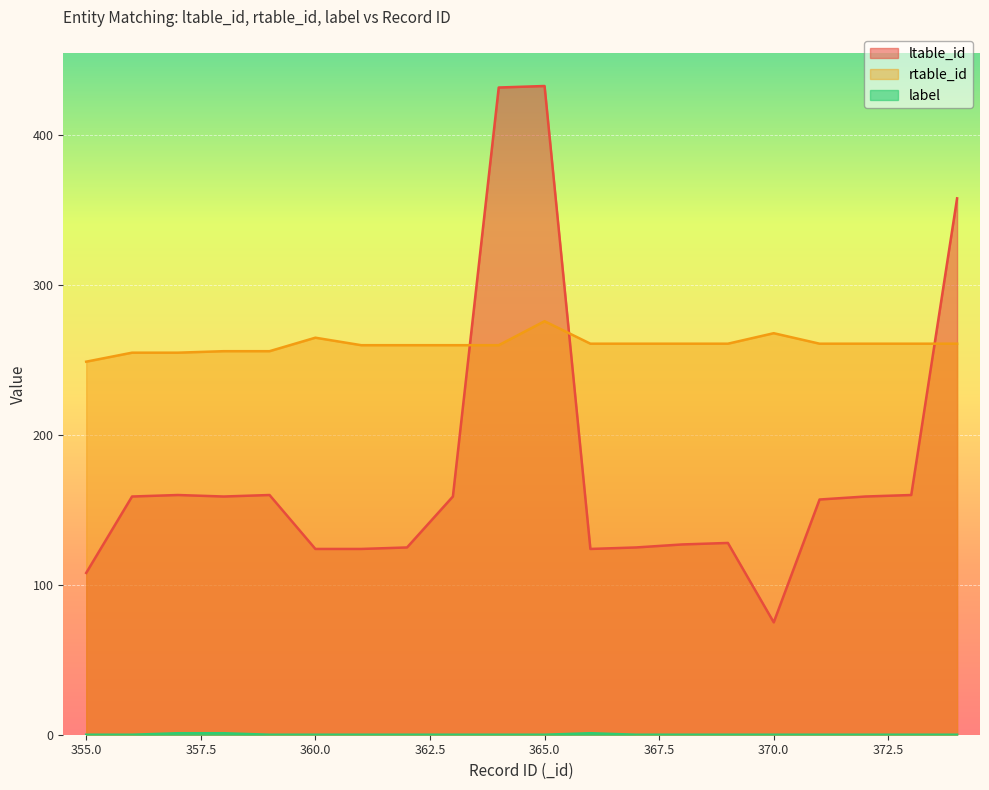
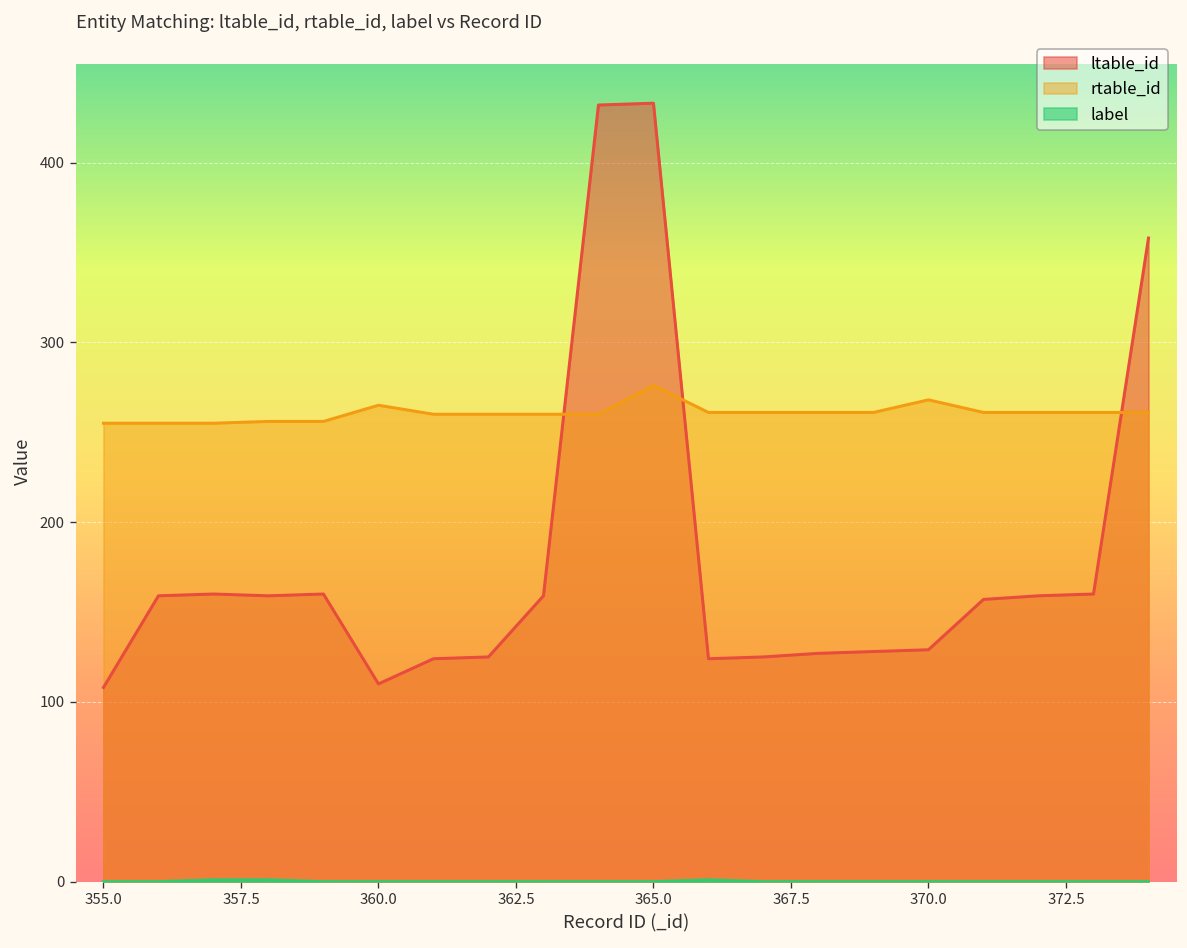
  {
    "ltable_id": {
      "355.0": 108,
-     "360.0": 124,
+     "360.0": 110,
      "365.0": 433,
-     "370.0": 75
+     "370.0": 129
    },
    "rtable_id": {
-     "355.0": 249,
+     "355.0": 255,
      "360.0": 265,
      "365.0": 276,
      "370.0": 268
    },
    "label": {
      "355.0": 0,
      "360.0": 0,
      "365.0": 0,
      "370.0": 0
    }
  }
